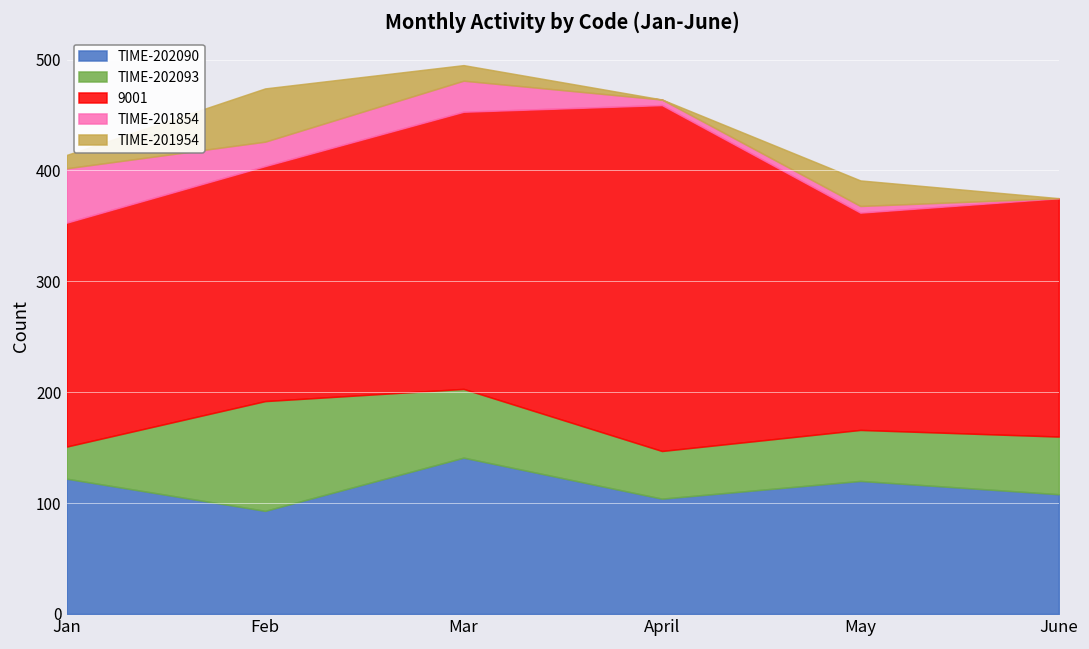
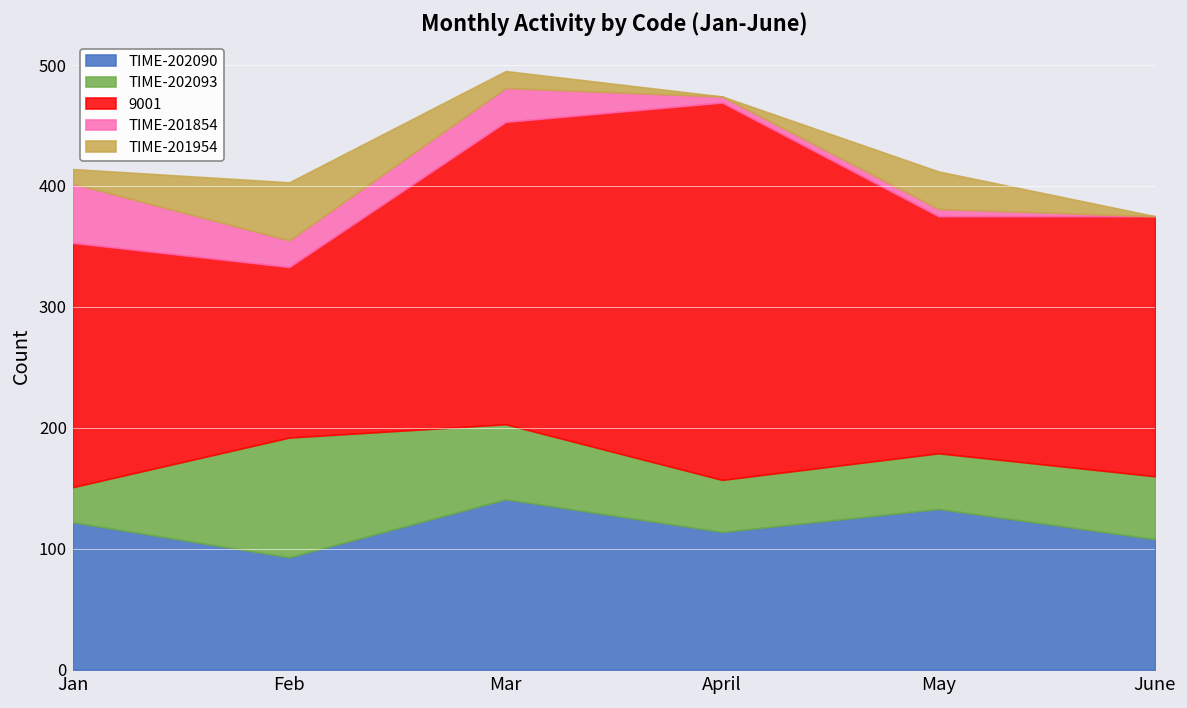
  {
    "TIME-202090": {
      "Jan": 122,
      "Feb": 93,
      "Mar": 141,
-     "April": 104,
-     "May": 120,
+     "April": 114,
+     "May": 133,
      "June": 108
    },
    "TIME-202093": {
      "Jan": 29,
      "Feb": 99,
      "Mar": 62,
      "April": 43,
      "May": 46,
      "June": 52
    },
    "9001": {
      "Jan": 202,
-     "Feb": 212,
+     "Feb": 141,
      "Mar": 250,
      "April": 312,
      "May": 196
    },
    "TIME-201854": {
      "Jan": 49,
      "Feb": 22,
      "Mar": 28,
      "May": 6
    },
    "TIME-201954": {
      "Jan": 12,
      "Feb": 48,
      "Mar": 14,
-     "May": 23
+     "May": 31
    }
  }
